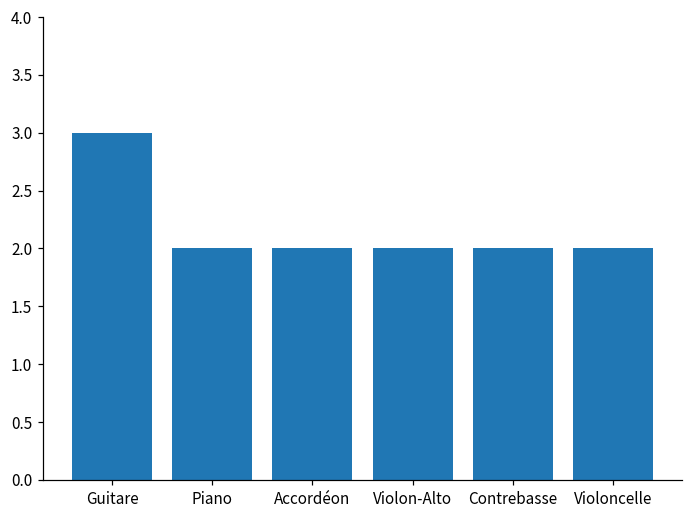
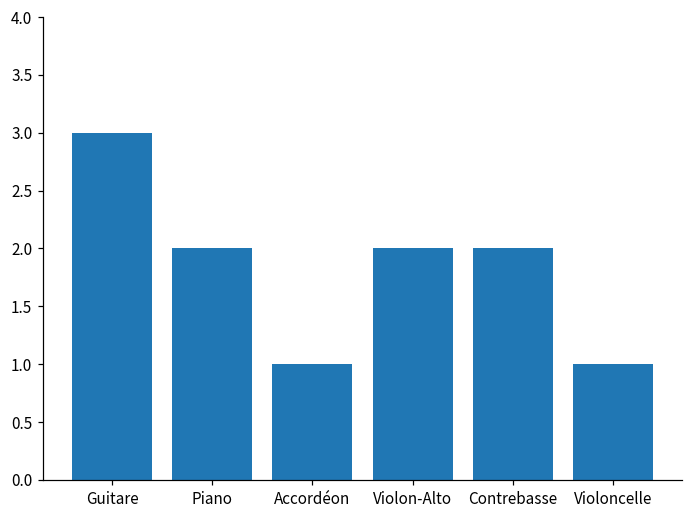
  {
    "Guitare": 3,
    "Piano": 2,
-   "Accordéon": 2,
+   "Accordéon": 1,
    "Violon-Alto": 2,
    "Contrebasse": 2,
-   "Violoncelle": 2
+   "Violoncelle": 1
  }
